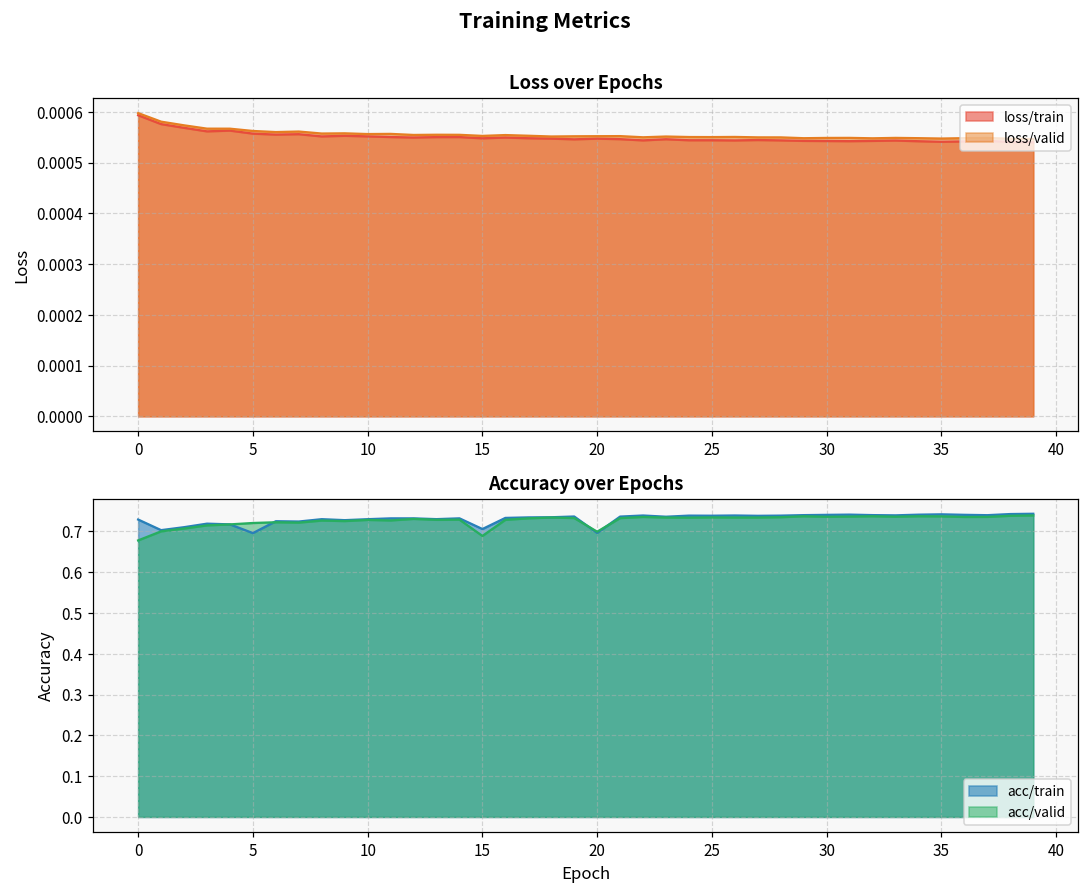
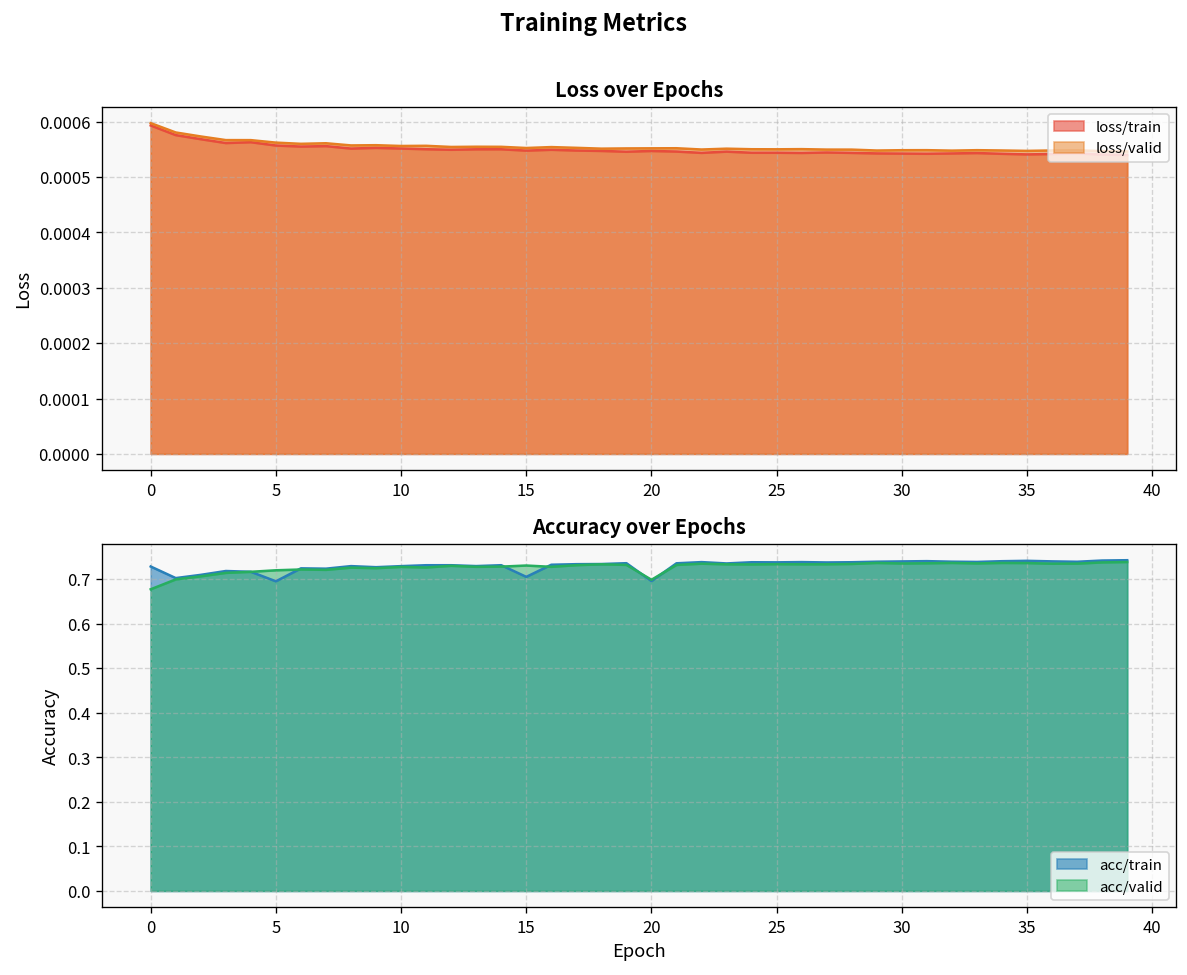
  {
    "Accuracy over Epochs": {
      "acc/train": {
        "0": 0.73,
        "5": 0.70,
        "15": 0.71
      },
      "acc/valid": {
        "0": 0.68,
        "5": 0.72,
-       "15": 0.69
+       "15": 0.73
      }
    }
  }
